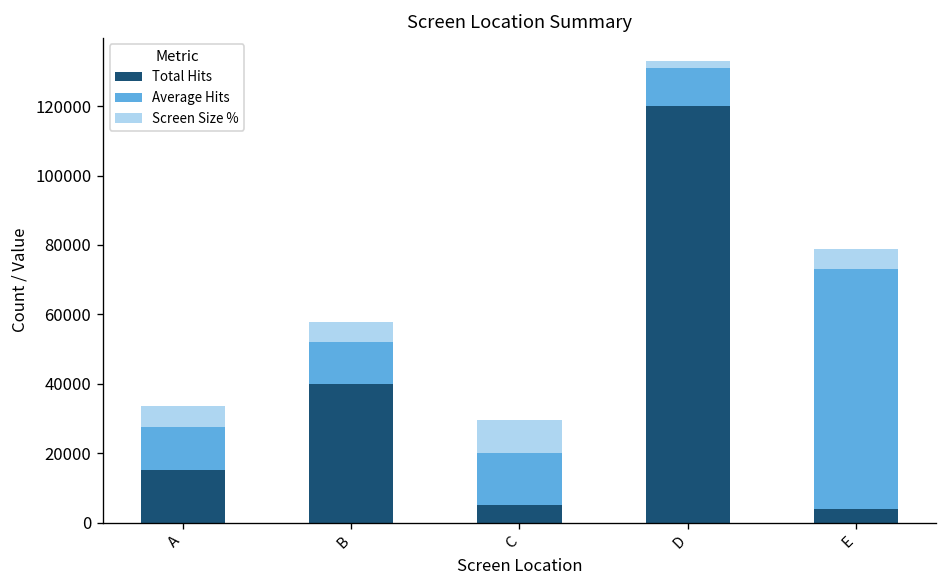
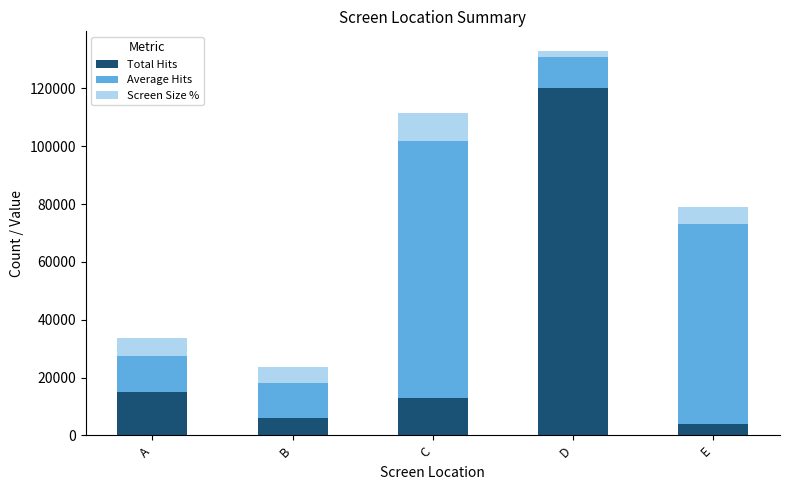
  {
    "Total Hits": {
      "A": 15000,
-     "B": 40000,
-     "C": 5000,
+     "B": 6000,
+     "C": 13000,
      "D": 120000,
      "E": 4000
    },
    "Average Hits": {
      "A": 13000,
      "B": 12000,
-     "C": 15000,
+     "C": 89000,
      "D": 11000,
      "E": 69000
    },
    "Screen Size %": {
      "A": 6000,
      "B": 6000,
      "C": 10000,
      "D": 2000,
      "E": 6000
    }
  }
